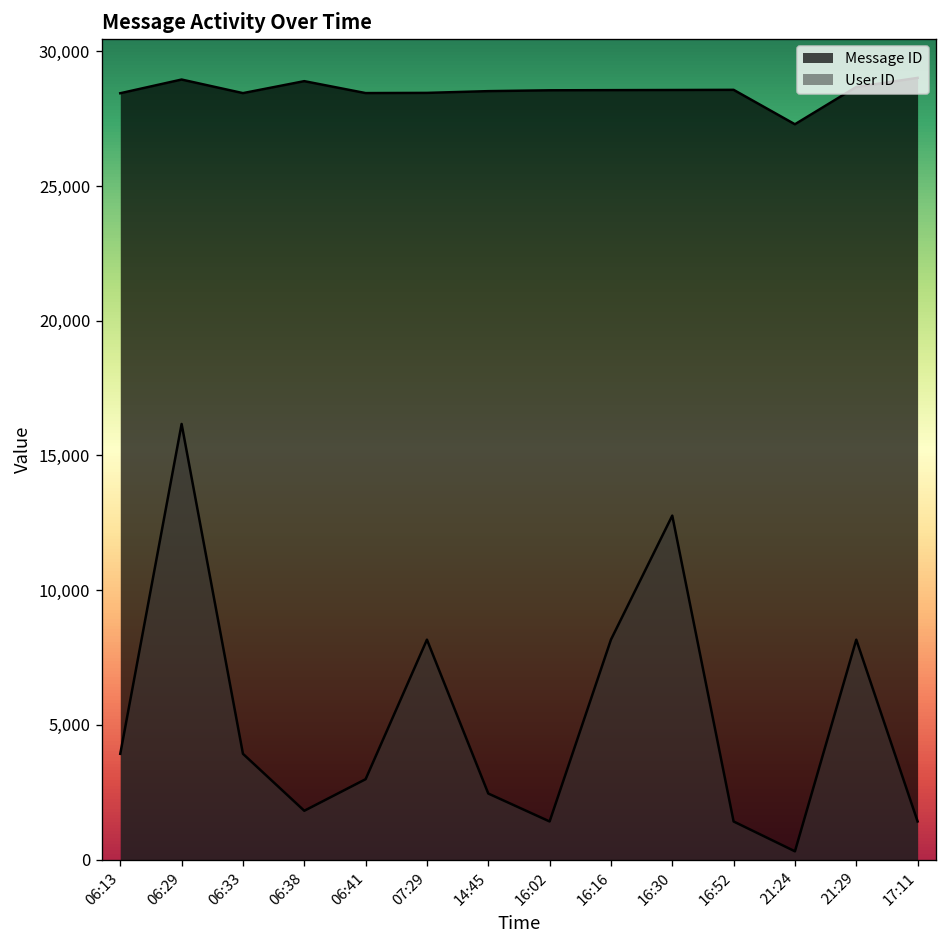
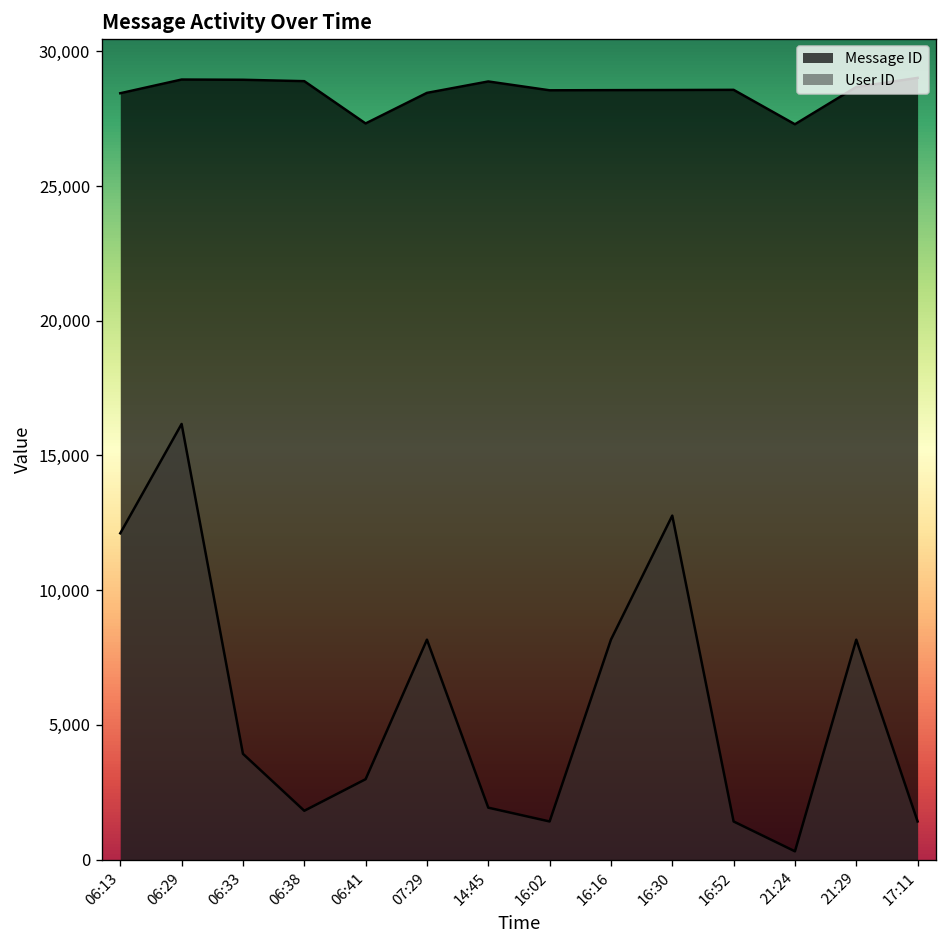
  {
    "Message ID": {
      "06:13": "28,400",
      "06:29": "29,000",
-     "06:33": "28,400",
+     "06:33": "28,900",
      "06:38": "28,900",
-     "06:41": "28,400",
+     "06:41": "27,300",
      "07:29": "28,500",
-     "14:45": "28,500",
+     "14:45": "28,900",
      "16:02": "28,600",
      "16:16": "28,600",
      "16:30": "28,600",
      "16:52": "28,600",
      "21:24": "27,300"
    },
    "User ID": {
-     "06:13": "3,900",
+     "06:13": "12,100",
      "06:29": "16,200",
      "06:33": "3,900",
      "06:38": "1,800",
      "06:41": "3,000",
      "07:29": "8,200",
-     "14:45": "2,500",
+     "14:45": "1,900",
      "16:02": "1,400",
      "16:16": "8,200",
      "16:30": "12,800",
      "16:52": "1,400",
      "21:24": "300",
      "21:29": "8,200",
      "17:11": "1,400"
    }
  }
